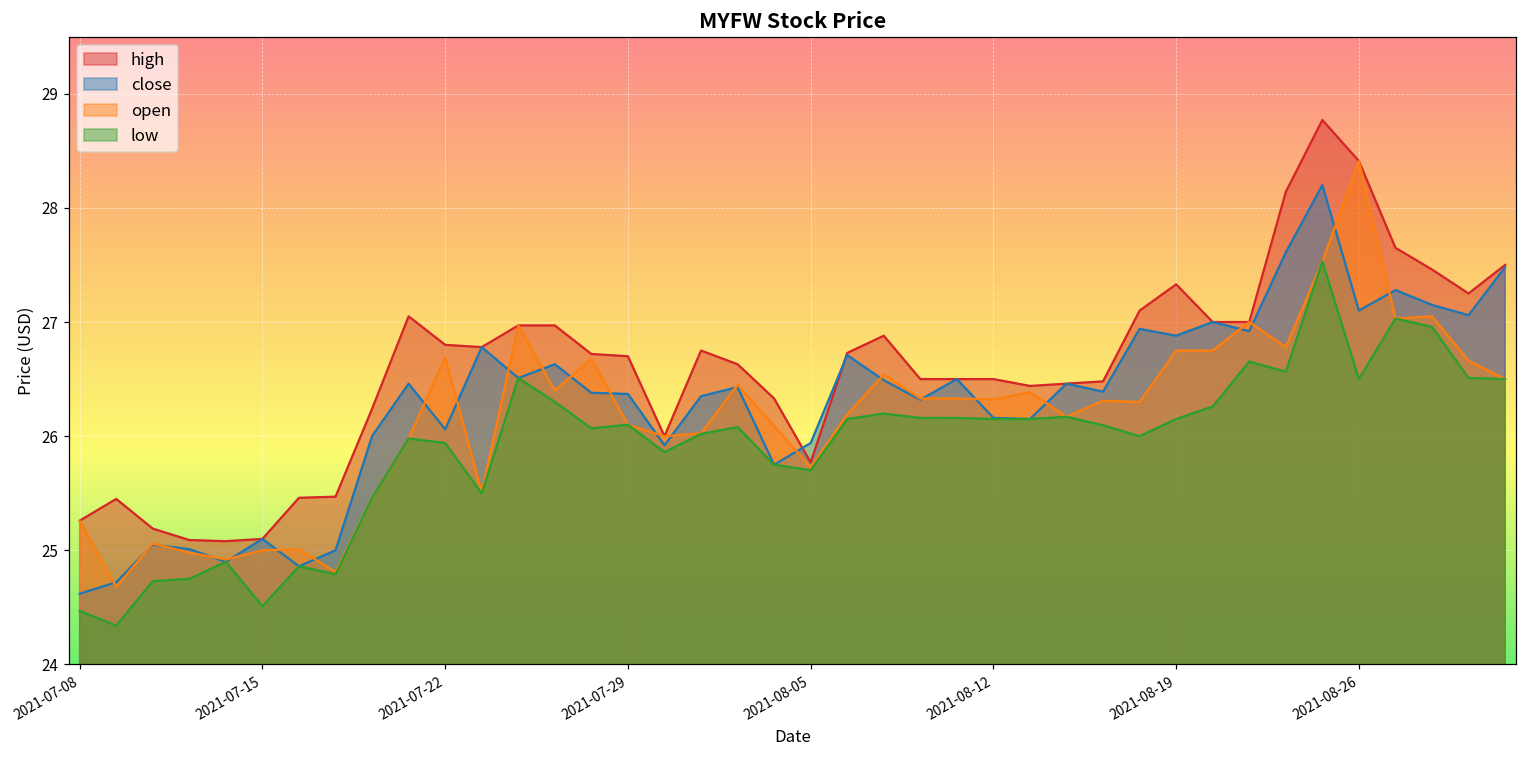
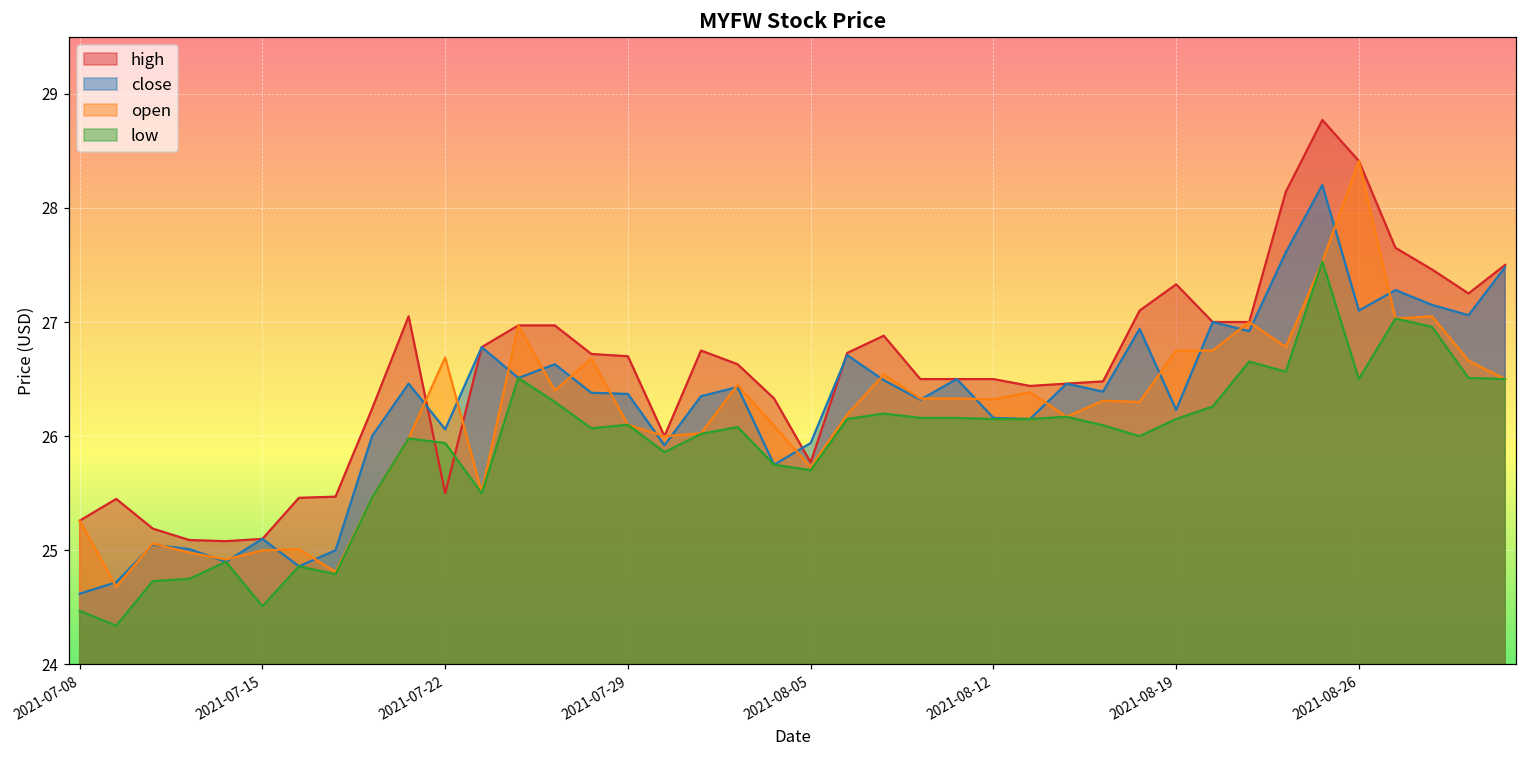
  {
    "high": {
-     "2021-07-22": 26.8,
+     "2021-07-22": 25.5,
      "2021-07-29": 26.7,
      "2021-08-05": 25.77,
      "2021-08-12": 26.5,
      "2021-08-19": 27.33
    },
    "close": {
      "2021-07-08": 24.62,
      "2021-07-22": 26.06,
      "2021-07-29": 26.37,
      "2021-08-05": 25.94,
-     "2021-08-19": 26.88,
+     "2021-08-19": 26.23,
      "2021-08-26": 27.10
    },
    "open": {
      "2021-07-15": 25.00,
      "2021-07-22": 26.69,
      "2021-08-05": 25.73,
      "2021-08-12": 26.32,
      "2021-08-19": 26.75
    },
    "low": {
      "2021-07-08": 24.47,
      "2021-07-15": 24.51,
      "2021-07-22": 25.94,
      "2021-08-05": 25.70,
      "2021-08-19": 26.15,
      "2021-08-26": 26.50
    }
  }
